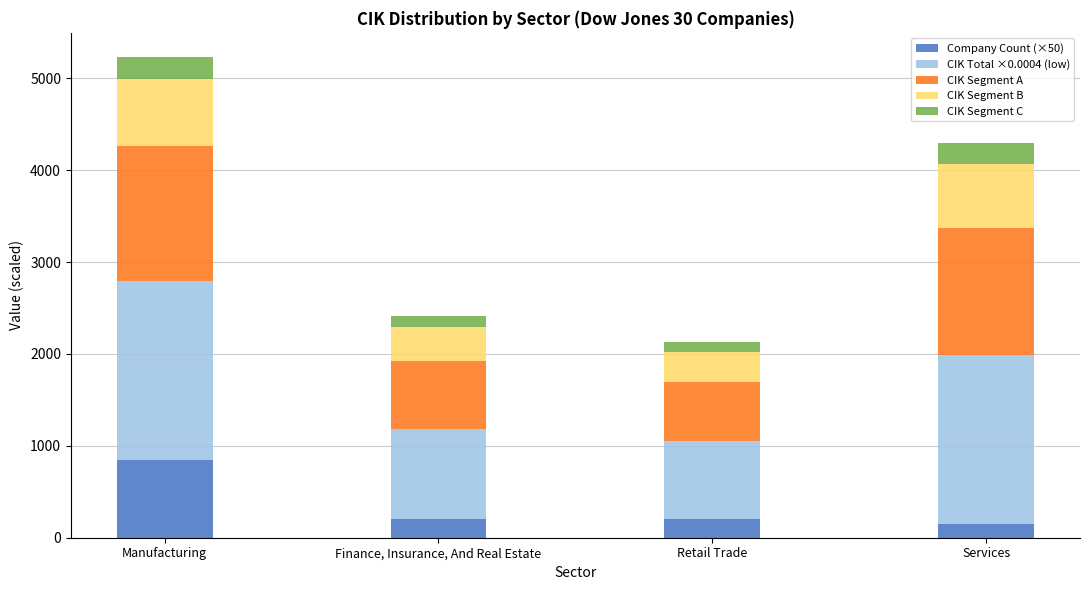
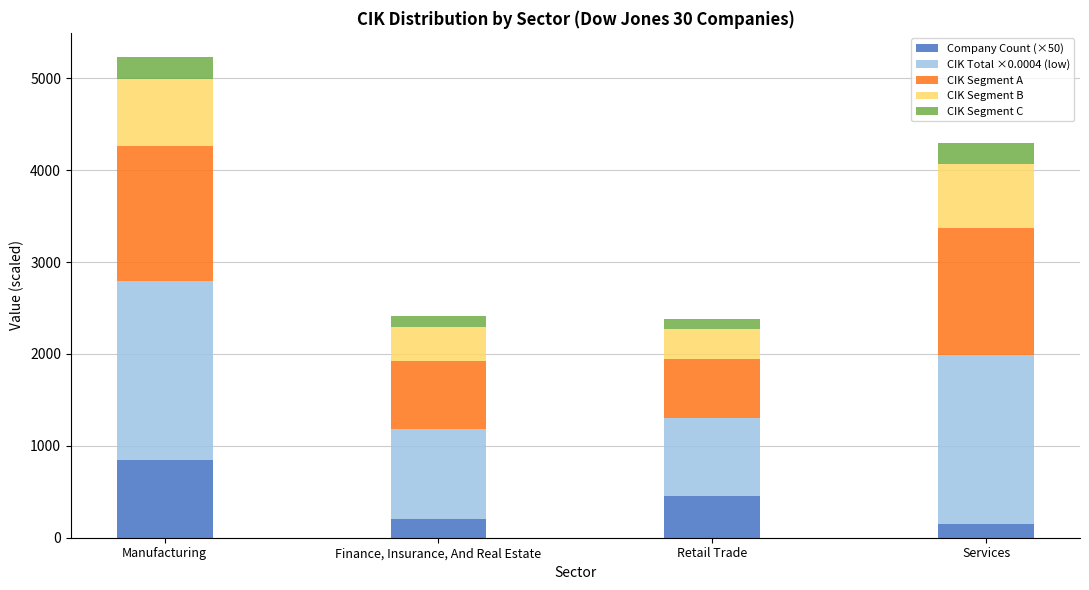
  {
    "Company Count (×50)": {
      "Manufacturing": 900,
      "Finance, Insurance, And Real Estate": 200,
-     "Retail Trade": 200,
+     "Retail Trade": 500,
      "Services": 200
    },
    "CIK Total ×0.0004 (low)": {
      "Manufacturing": 1900,
      "Finance, Insurance, And Real Estate": 1000,
      "Retail Trade": 900,
      "Services": 1800
    },
    "CIK Segment A": {
      "Manufacturing": 1500,
      "Finance, Insurance, And Real Estate": 700,
      "Retail Trade": 600,
      "Services": 1400
    },
    "CIK Segment B": {
      "Manufacturing": 700,
      "Finance, Insurance, And Real Estate": 400,
      "Retail Trade": 300,
      "Services": 700
    },
    "CIK Segment C": {
      "Manufacturing": 200,
      "Finance, Insurance, And Real Estate": 100,
      "Retail Trade": 100,
      "Services": 200
    }
  }
